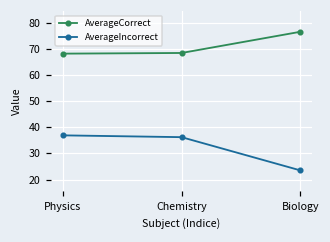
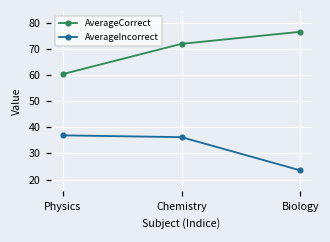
  {
    "AverageCorrect": {
-     "Physics": 68,
-     "Chemistry": 68,
+     "Physics": 60,
+     "Chemistry": 72,
      "Biology": 77
    },
    "AverageIncorrect": {
      "Physics": 37,
      "Chemistry": 36,
      "Biology": 23
    }
  }
